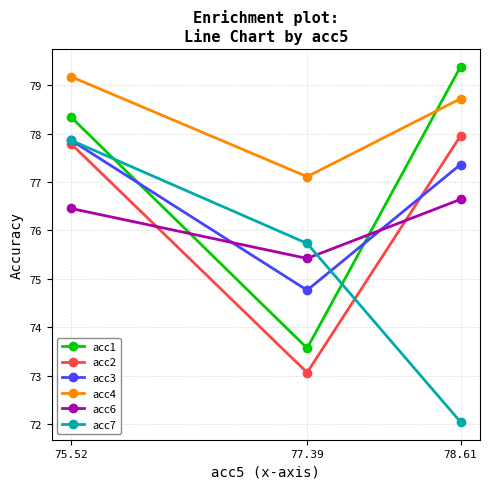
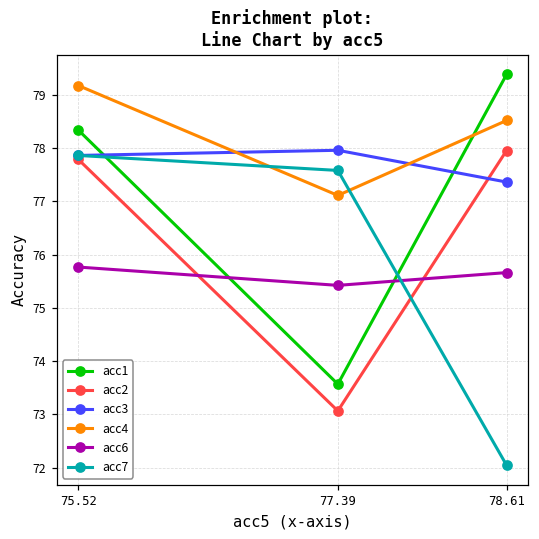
  {
    "acc1": {
      "75.52": 78.3,
      "77.39": 73.6,
      "78.61": 79.4
    },
    "acc2": {
      "75.52": 77.8,
      "77.39": 73.1,
      "78.61": 78.0
    },
    "acc3": {
-     "77.39": 74.8,
+     "77.39": 78.0,
      "78.61": 77.4
    },
    "acc4": {
      "75.52": 79.2,
      "77.39": 77.1,
-     "78.61": 78.7
+     "78.61": 78.5
    },
    "acc6": {
-     "75.52": 76.5,
+     "75.52": 75.8,
      "77.39": 75.4,
-     "78.61": 76.6
+     "78.61": 75.7
    },
    "acc7": {
-     "77.39": 75.7,
+     "77.39": 77.6,
      "78.61": 72.0
    }
  }
